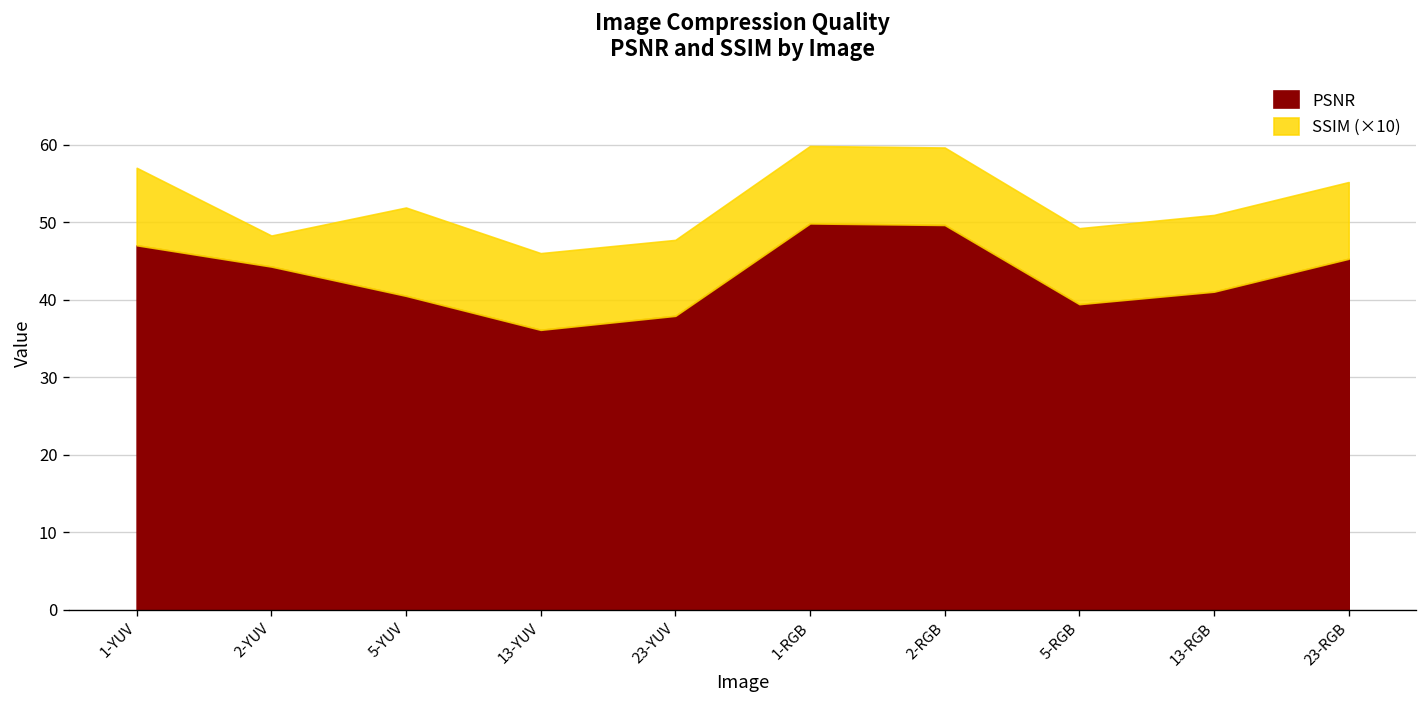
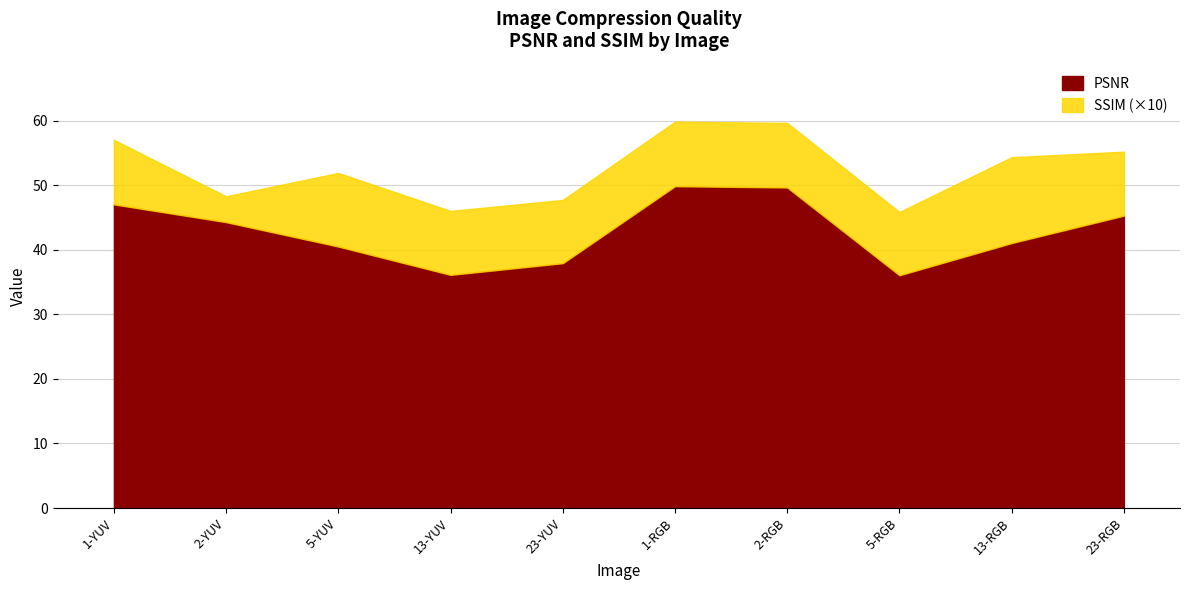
  {
    "PSNR": {
      "1-YUV": 47,
      "2-YUV": 44,
      "5-YUV": 41,
      "13-YUV": 36,
      "23-YUV": 38,
      "1-RGB": 50,
      "2-RGB": 50,
-     "5-RGB": 39,
+     "5-RGB": 36,
      "13-RGB": 41,
      "23-RGB": 45
    },
    "SSIM (×10)": {
      "1-YUV": 10,
      "2-YUV": 4,
      "5-YUV": 11,
      "13-YUV": 10,
      "23-YUV": 10,
      "1-RGB": 10,
      "2-RGB": 10,
      "5-RGB": 10,
-     "13-RGB": 10,
+     "13-RGB": 13,
      "23-RGB": 10
    }
  }
